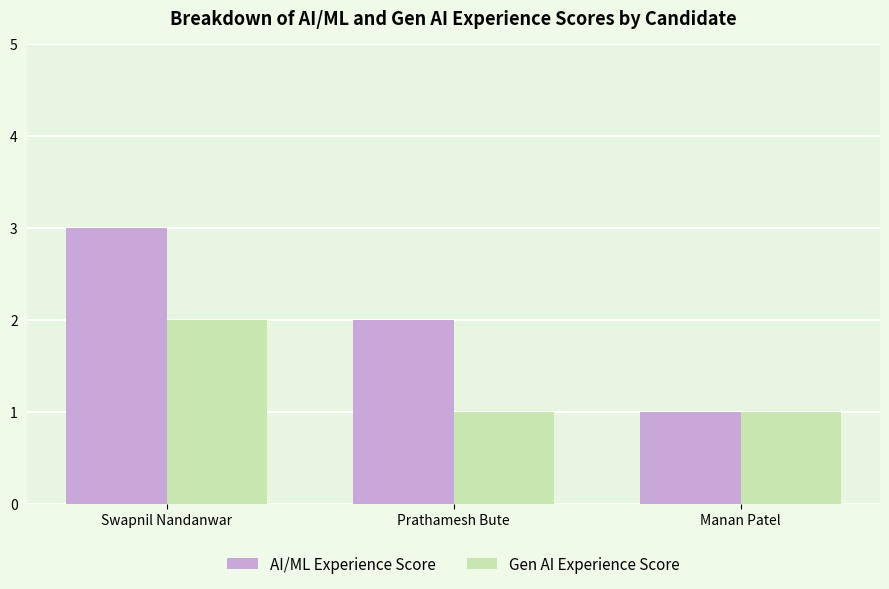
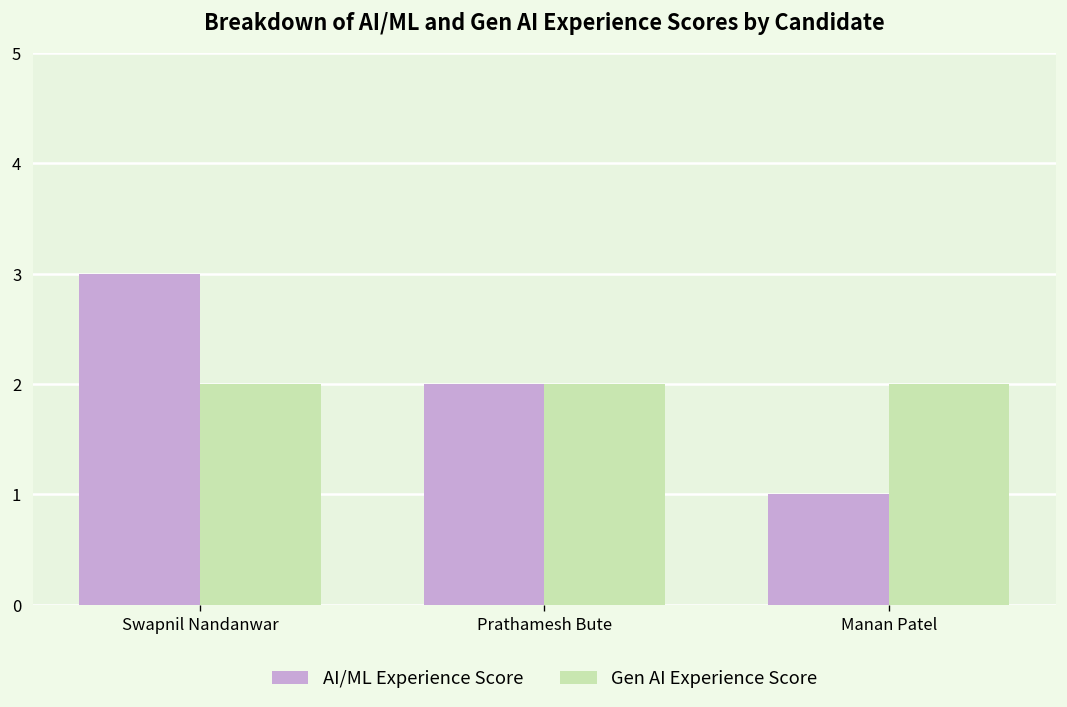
  {
    "AI/ML Experience Score": {
      "Swapnil Nandanwar": 3,
      "Prathamesh Bute": 2,
      "Manan Patel": 1
    },
    "Gen AI Experience Score": {
      "Swapnil Nandanwar": 2,
-     "Prathamesh Bute": 1,
-     "Manan Patel": 1
+     "Prathamesh Bute": 2,
+     "Manan Patel": 2
    }
  }
